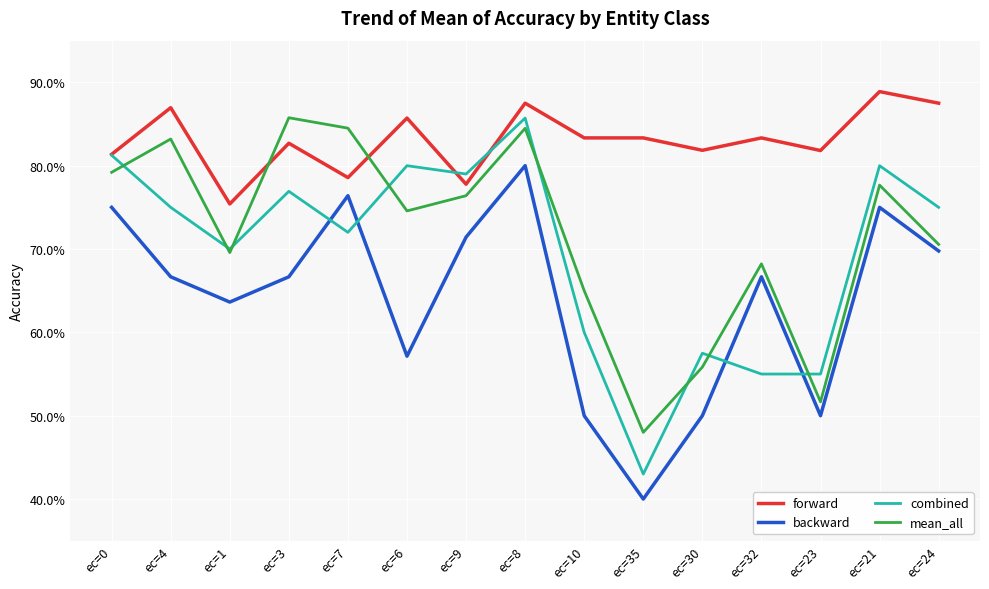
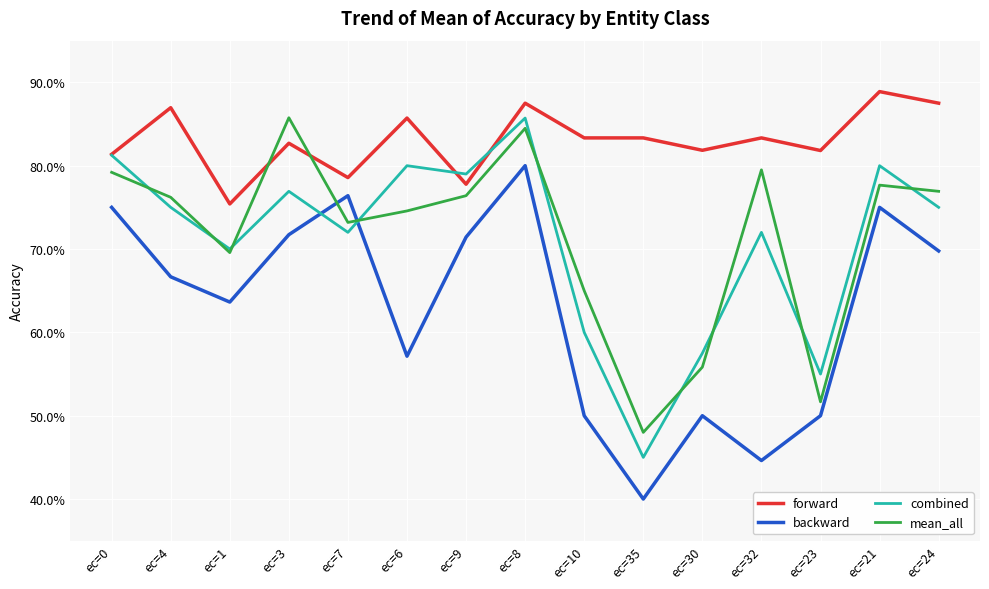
  {
    "forward": {
      "ec=4": "87%",
      "ec=1": "75%",
      "ec=3": "83%",
      "ec=7": "79%",
      "ec=6": "86%",
      "ec=9": "78%",
      "ec=8": "88%",
      "ec=10": "83%",
      "ec=35": "83%",
      "ec=30": "82%",
      "ec=32": "83%",
      "ec=23": "82%",
      "ec=21": "89%",
      "ec=24": "88%"
    },
    "backward": {
      "ec=0": "75%",
      "ec=4": "67%",
      "ec=1": "64%",
-     "ec=3": "67%",
+     "ec=3": "72%",
      "ec=7": "76%",
      "ec=6": "57%",
      "ec=9": "71%",
      "ec=8": "80%",
      "ec=10": "50%",
      "ec=35": "40%",
      "ec=30": "50%",
-     "ec=32": "67%",
+     "ec=32": "45%",
      "ec=23": "50%",
      "ec=21": "75%",
      "ec=24": "70%"
    },
    "combined": {
      "ec=4": "75%",
      "ec=1": "70%",
      "ec=3": "77%",
      "ec=7": "72%",
      "ec=6": "80%",
      "ec=9": "79%",
      "ec=8": "86%",
      "ec=10": "60%",
-     "ec=35": "43%",
+     "ec=35": "45%",
      "ec=30": "57%",
-     "ec=32": "55%",
+     "ec=32": "72%",
      "ec=23": "55%",
      "ec=21": "80%",
      "ec=24": "75%"
    },
    "mean_all": {
      "ec=0": "79%",
-     "ec=4": "83%",
+     "ec=4": "76%",
      "ec=1": "70%",
      "ec=3": "86%",
-     "ec=7": "85%",
+     "ec=7": "73%",
      "ec=6": "75%",
      "ec=9": "76%",
      "ec=8": "84%",
      "ec=10": "65%",
      "ec=35": "48%",
      "ec=30": "56%",
-     "ec=32": "68%",
+     "ec=32": "79%",
      "ec=23": "52%",
      "ec=21": "78%",
-     "ec=24": "71%"
+     "ec=24": "77%"
    }
  }
